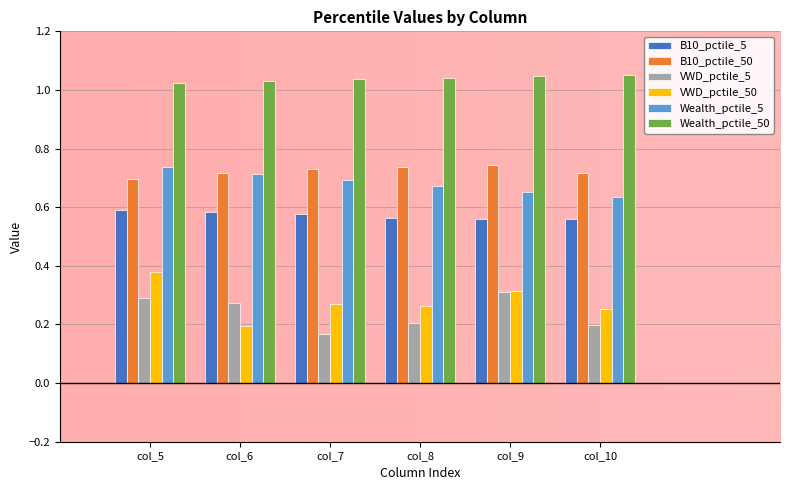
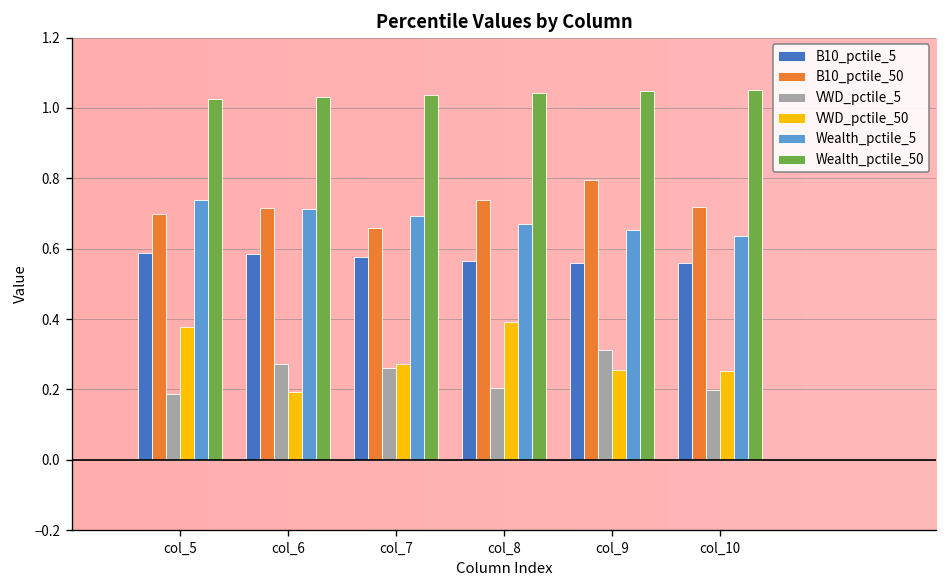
  {
    "B10_pctile_50": {
      "col_5": 0.70,
      "col_6": 0.72,
-     "col_7": 0.73,
+     "col_7": 0.66,
      "col_8": 0.74,
-     "col_9": 0.74,
+     "col_9": 0.79,
      "col_10": 0.72
    },
    "VWD_pctile_5": {
-     "col_5": 0.29,
+     "col_5": 0.19,
      "col_6": 0.27,
-     "col_7": 0.17,
+     "col_7": 0.26,
      "col_8": 0.20,
      "col_9": 0.31,
      "col_10": 0.20
    },
    "VWD_pctile_50": {
      "col_5": 0.38,
      "col_6": 0.19,
      "col_7": 0.27,
-     "col_8": 0.26,
-     "col_9": 0.31,
+     "col_8": 0.39,
+     "col_9": 0.26,
      "col_10": 0.25
    },
    "Wealth_pctile_50": {
      "col_5": 1.02,
      "col_6": 1.03,
      "col_7": 1.04,
      "col_8": 1.04,
      "col_9": 1.05,
      "col_10": 1.05
    }
  }
